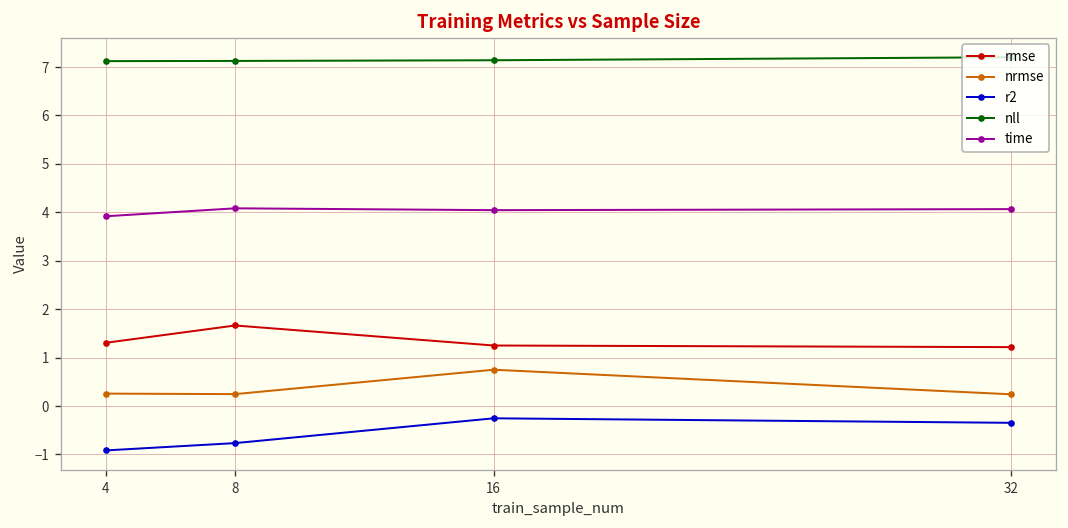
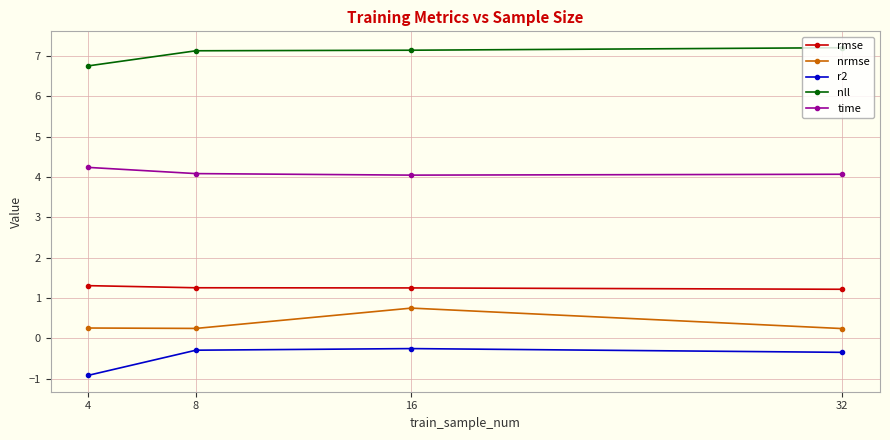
  {
    "rmse": {
      "4": 1.3,
-     "8": 1.7,
+     "8": 1.3,
      "16": 1.2,
      "32": 1.2
    },
    "nrmse": {
      "4": 0.3,
      "8": 0.2,
      "16": 0.7,
      "32": 0.2
    },
    "r2": {
      "4": -0.9,
-     "8": -0.8,
+     "8": -0.3,
      "16": -0.3,
      "32": -0.3
    },
    "nll": {
-     "4": 7.1,
+     "4": 6.8,
      "8": 7.1,
      "16": 7.1
    },
    "time": {
-     "4": 3.9,
+     "4": 4.2,
      "8": 4.1,
      "16": 4.0,
      "32": 4.1
    }
  }
